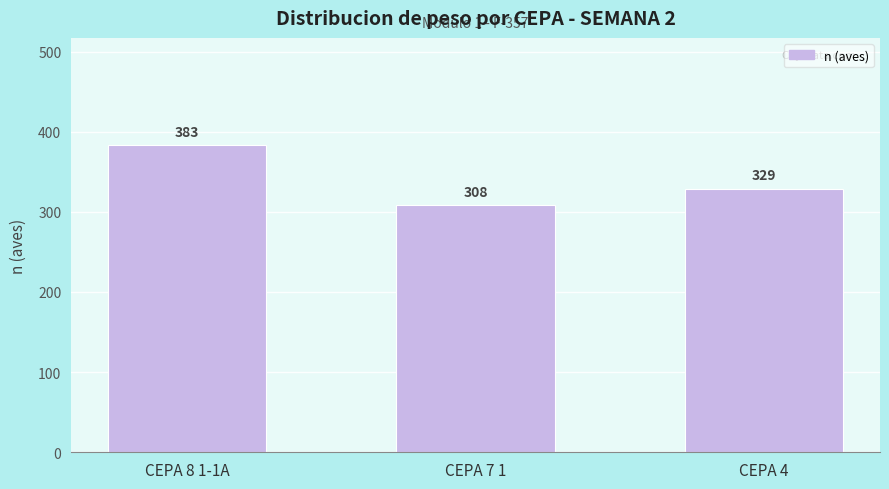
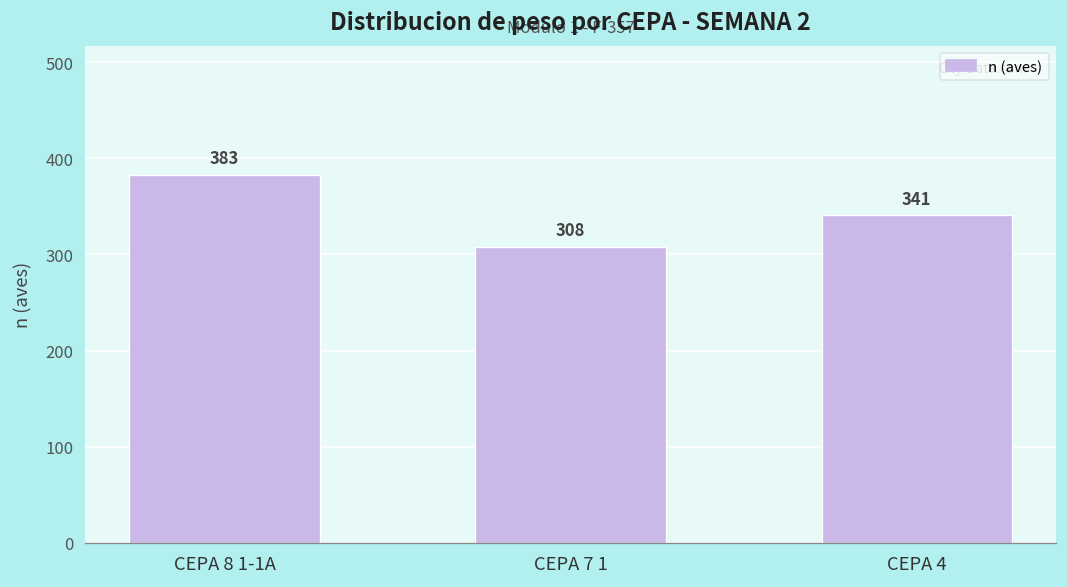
  {
    "CEPA 8 1-1A": 383,
    "CEPA 7 1": 308,
-   "CEPA 4": 329
+   "CEPA 4": 341
  }
